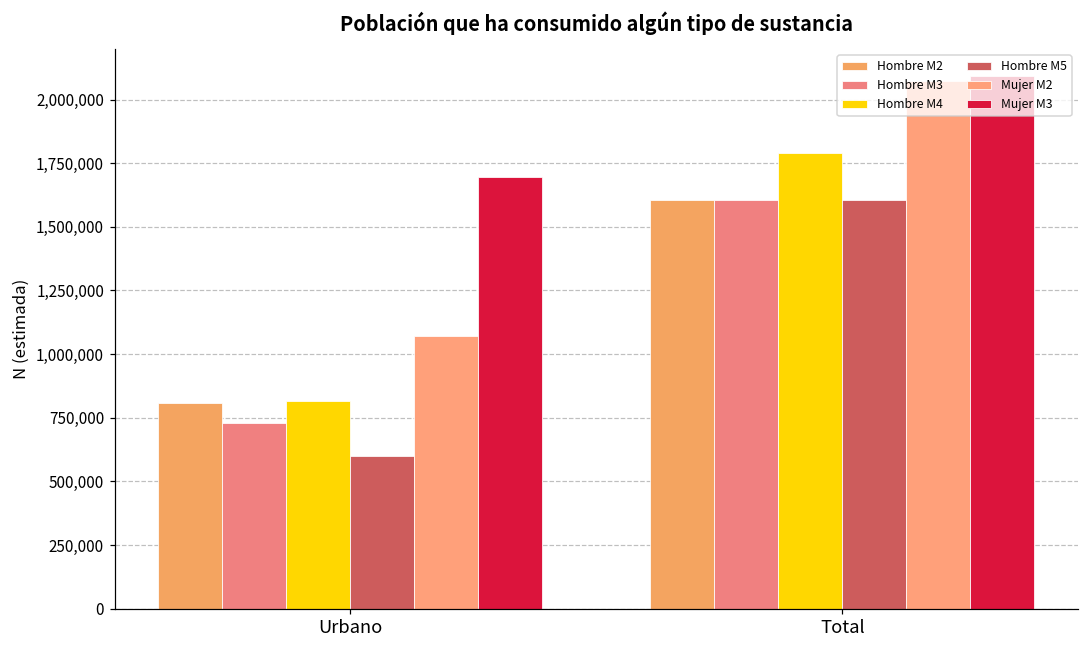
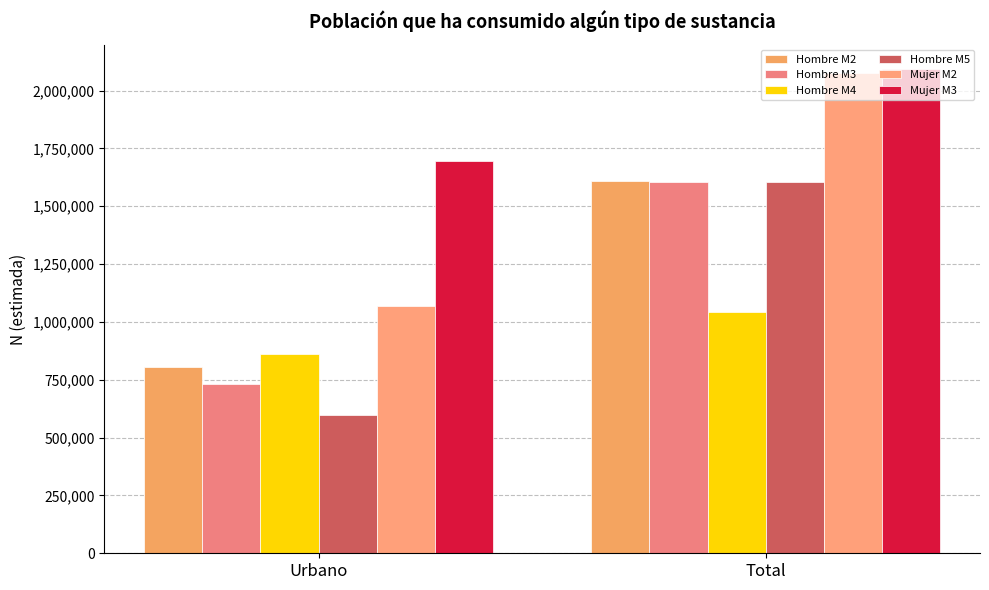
  {
    "Hombre M4": {
-     "Urbano": "810,000",
-     "Total": "1,790,000"
+     "Urbano": "860,000",
+     "Total": "1,040,000"
    },
    "Hombre M5": {
      "Urbano": "600,000",
      "Total": "1,600,000"
    },
    "Mujer M3": {
      "Urbano": "1,700,000"
    }
  }
